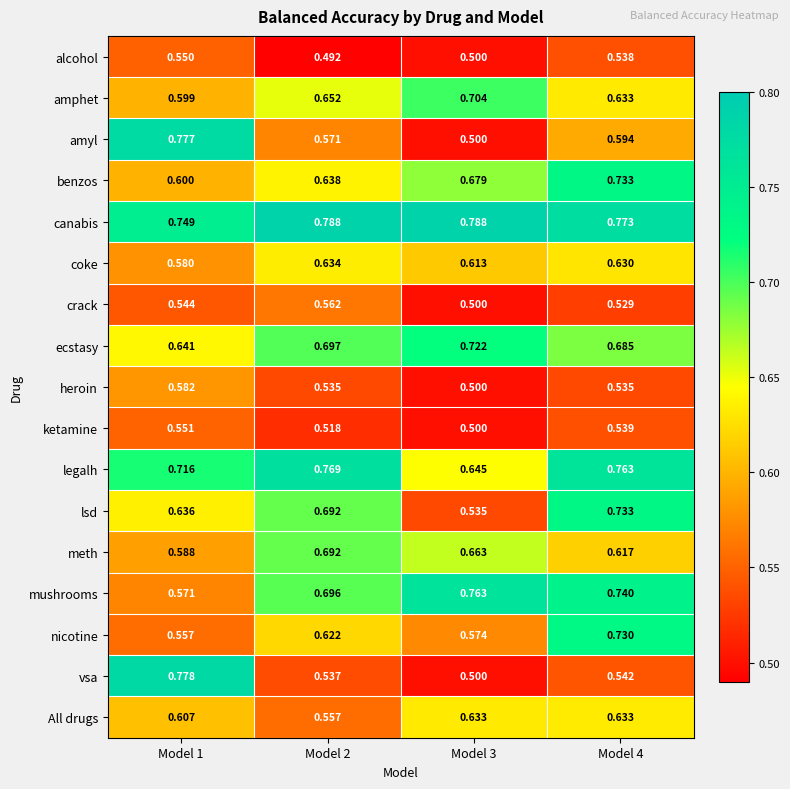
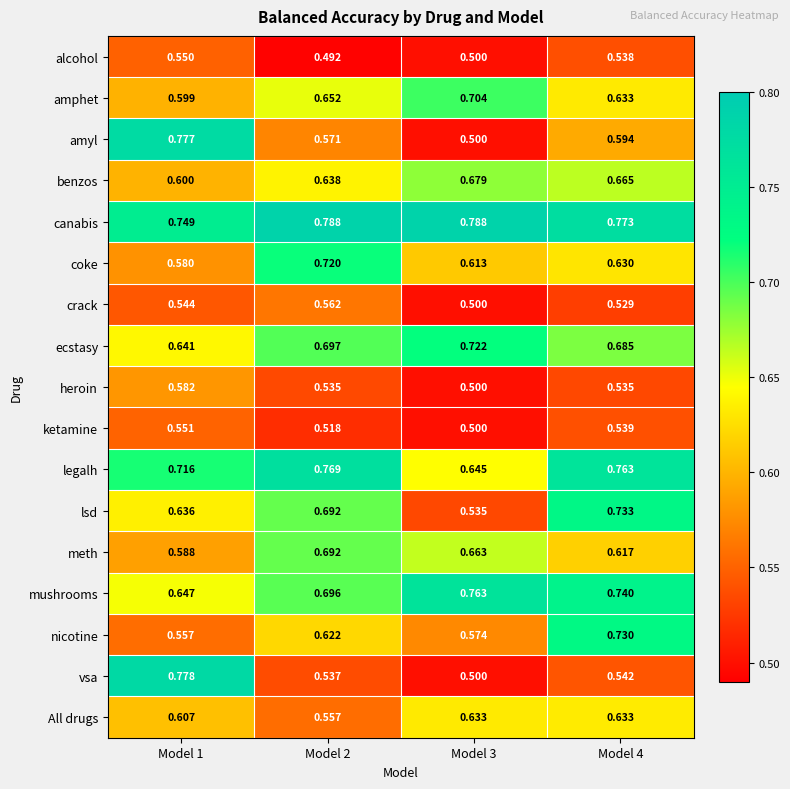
  {
    "alcohol": {
      "Model 1": 0.550,
      "Model 2": 0.492,
      "Model 3": 0.500,
      "Model 4": 0.538
    },
    "amphet": {
      "Model 1": 0.599,
      "Model 2": 0.652,
      "Model 3": 0.704,
      "Model 4": 0.633
    },
    "amyl": {
      "Model 1": 0.777,
      "Model 2": 0.571,
      "Model 3": 0.500,
      "Model 4": 0.594
    },
    "benzos": {
      "Model 1": 0.600,
      "Model 2": 0.638,
      "Model 3": 0.679,
-     "Model 4": 0.733
+     "Model 4": 0.665
    },
    "canabis": {
      "Model 1": 0.749,
      "Model 2": 0.788,
      "Model 3": 0.788,
      "Model 4": 0.773
    },
    "coke": {
      "Model 1": 0.580,
-     "Model 2": 0.634,
+     "Model 2": 0.720,
      "Model 3": 0.613,
      "Model 4": 0.630
    },
    "crack": {
      "Model 1": 0.544,
      "Model 2": 0.562,
      "Model 3": 0.500,
      "Model 4": 0.529
    },
    "ecstasy": {
      "Model 1": 0.641,
      "Model 2": 0.697,
      "Model 3": 0.722,
      "Model 4": 0.685
    },
    "heroin": {
      "Model 1": 0.582,
      "Model 2": 0.535,
      "Model 3": 0.500,
      "Model 4": 0.535
    },
    "ketamine": {
      "Model 1": 0.551,
      "Model 2": 0.518,
      "Model 3": 0.500,
      "Model 4": 0.539
    },
    "legalh": {
      "Model 1": 0.716,
      "Model 2": 0.769,
      "Model 3": 0.645,
      "Model 4": 0.763
    },
    "lsd": {
      "Model 1": 0.636,
      "Model 2": 0.692,
      "Model 3": 0.535,
      "Model 4": 0.733
    },
    "meth": {
      "Model 1": 0.588,
      "Model 2": 0.692,
      "Model 3": 0.663,
      "Model 4": 0.617
    },
    "mushrooms": {
-     "Model 1": 0.571,
+     "Model 1": 0.647,
      "Model 2": 0.696,
      "Model 3": 0.763,
      "Model 4": 0.740
    },
    "nicotine": {
      "Model 1": 0.557,
      "Model 2": 0.622,
      "Model 3": 0.574,
      "Model 4": 0.730
    },
    "vsa": {
      "Model 1": 0.778,
      "Model 2": 0.537,
      "Model 3": 0.500,
      "Model 4": 0.542
    },
    "All drugs": {
      "Model 1": 0.607,
      "Model 2": 0.557,
      "Model 3": 0.633,
      "Model 4": 0.633
    }
  }
